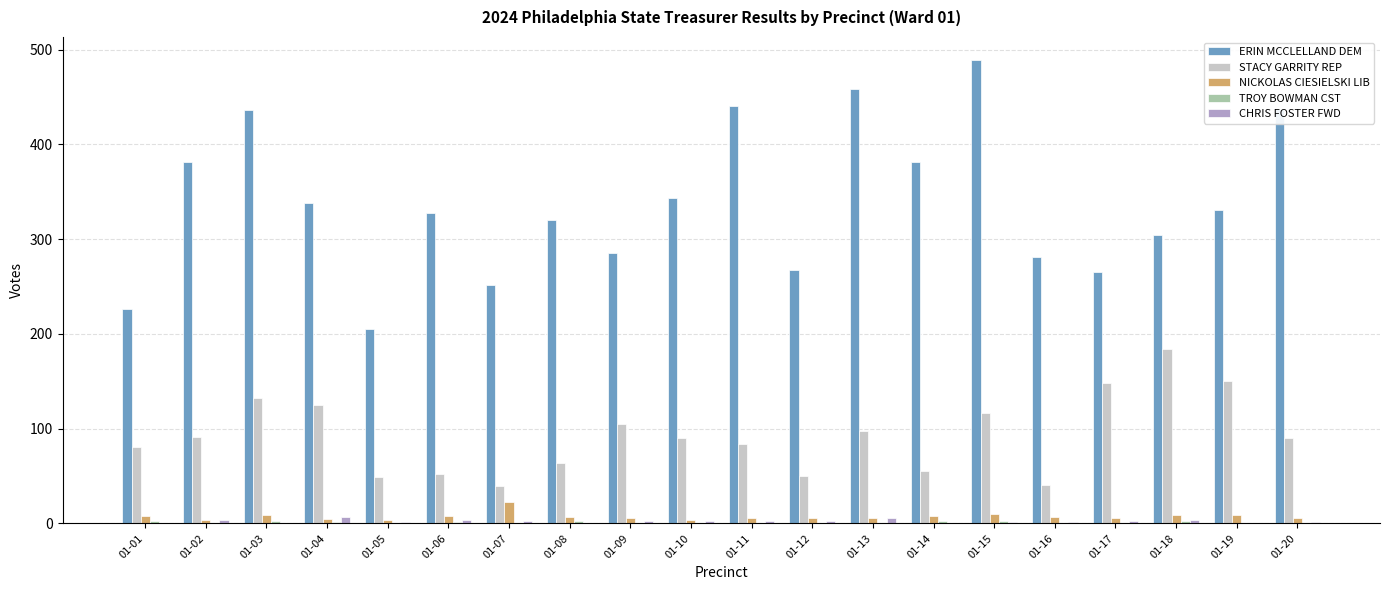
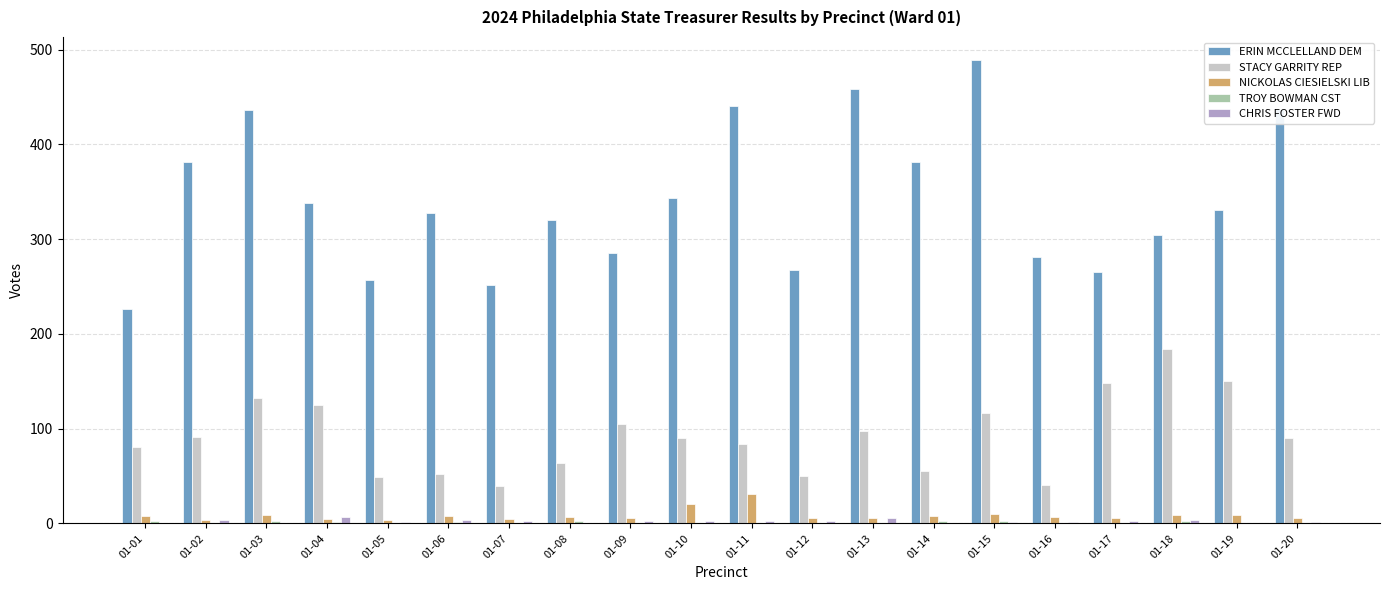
  {
    "ERIN MCCLELLAND DEM": {
      "01-01": 230,
      "01-02": 380,
      "01-03": 440,
      "01-04": 340,
-     "01-05": 210,
+     "01-05": 260,
      "01-06": 330,
      "01-07": 250,
      "01-08": 320,
      "01-09": 290,
      "01-10": 340,
      "01-11": 440,
      "01-12": 270,
      "01-13": 460,
      "01-14": 380,
      "01-15": 490,
      "01-16": 280,
      "01-17": 270,
      "01-18": 300,
      "01-19": 330
    },
    "NICKOLAS CIESIELSKI LIB": {
      "01-01": 10,
      "01-02": 0,
      "01-03": 10,
      "01-04": 10,
      "01-05": 0,
      "01-06": 10,
-     "01-07": 20,
+     "01-07": 10,
      "01-08": 10,
      "01-09": 10,
-     "01-10": 0,
-     "01-11": 10,
+     "01-10": 20,
+     "01-11": 30,
      "01-12": 10,
      "01-13": 10,
      "01-14": 10,
      "01-15": 10,
      "01-16": 10,
      "01-17": 10,
      "01-18": 10,
      "01-19": 10,
      "01-20": 10
    }
  }
